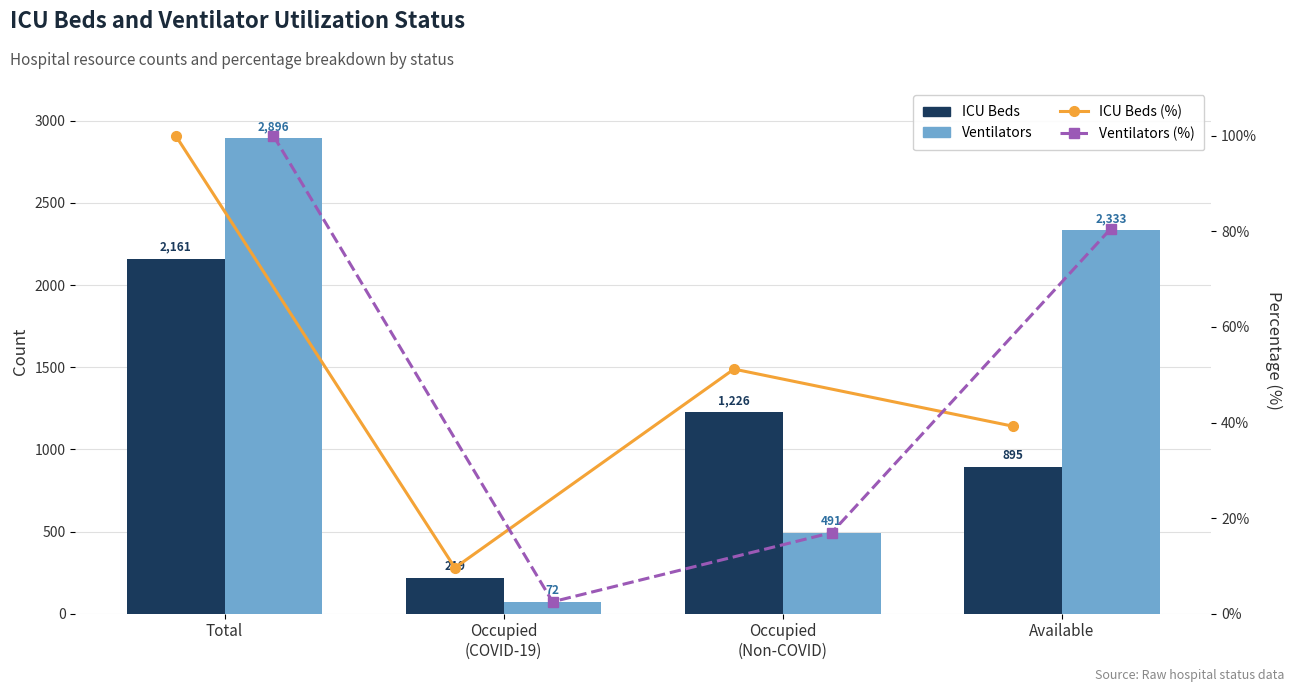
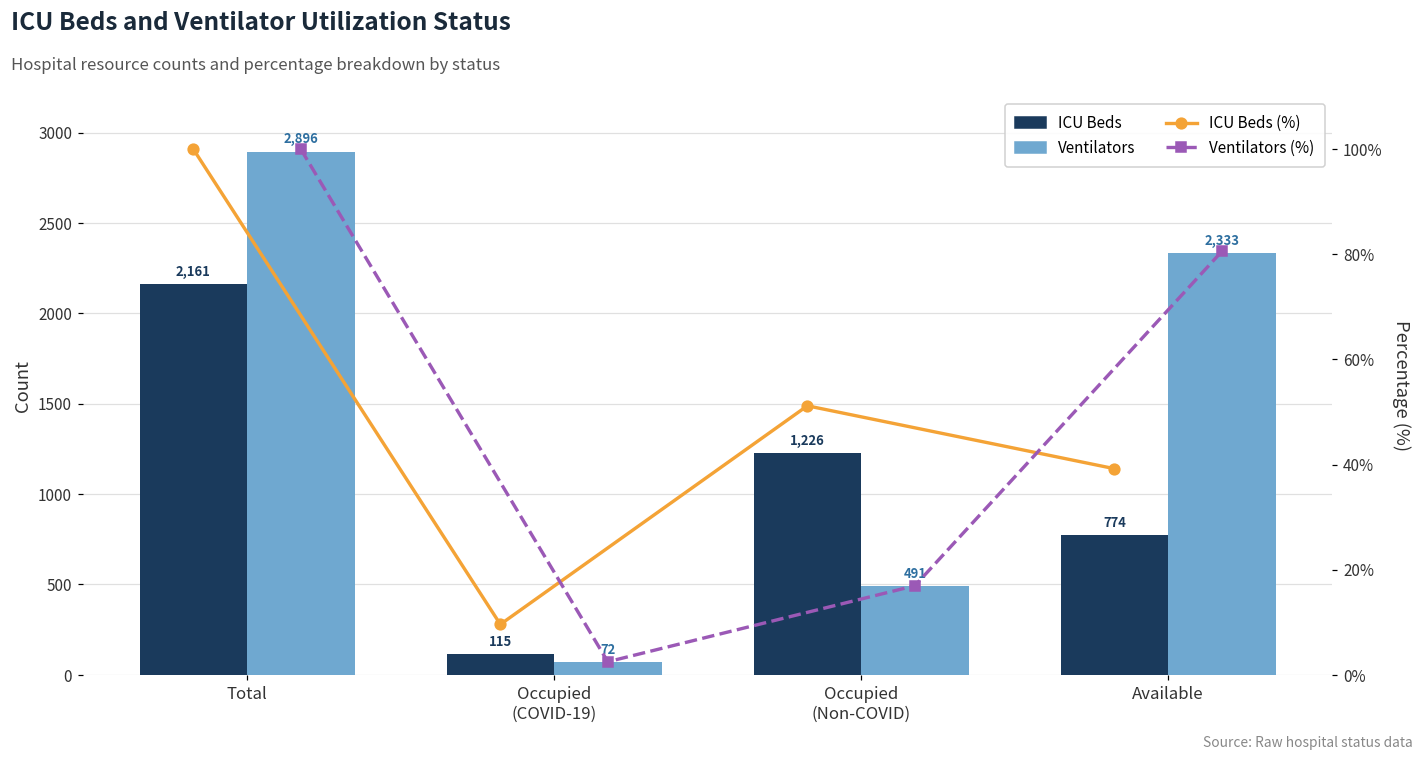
  {
    "ICU Beds": {
      "Total": "2,161",
-     "Occupied (COVID-19)": "219",
+     "Occupied (COVID-19)": "115",
      "Occupied (Non-COVID)": "1,226",
-     "Available": "895"
+     "Available": "774"
    },
    "Ventilators": {
      "Total": "2,896",
      "Occupied (COVID-19)": "72",
      "Occupied (Non-COVID)": "491",
      "Available": "2,333"
    }
  }
